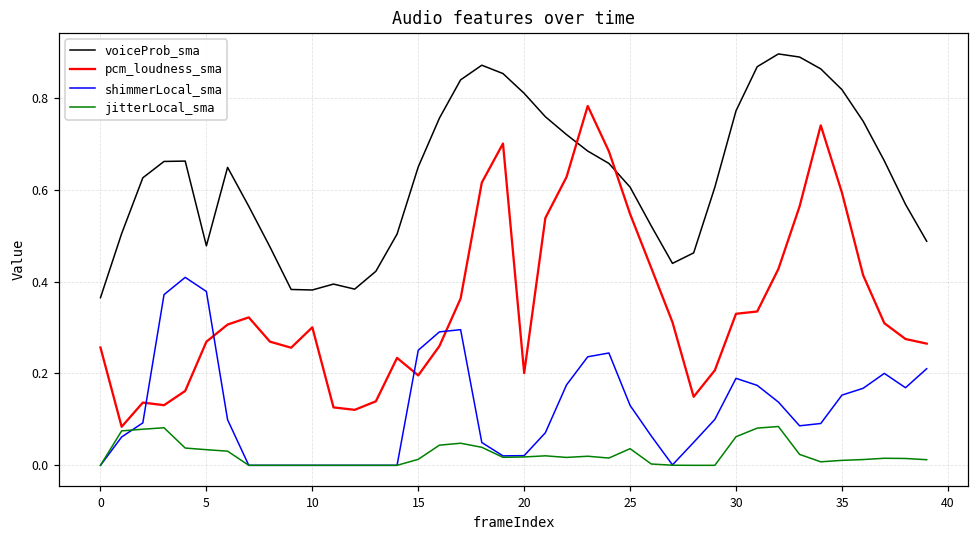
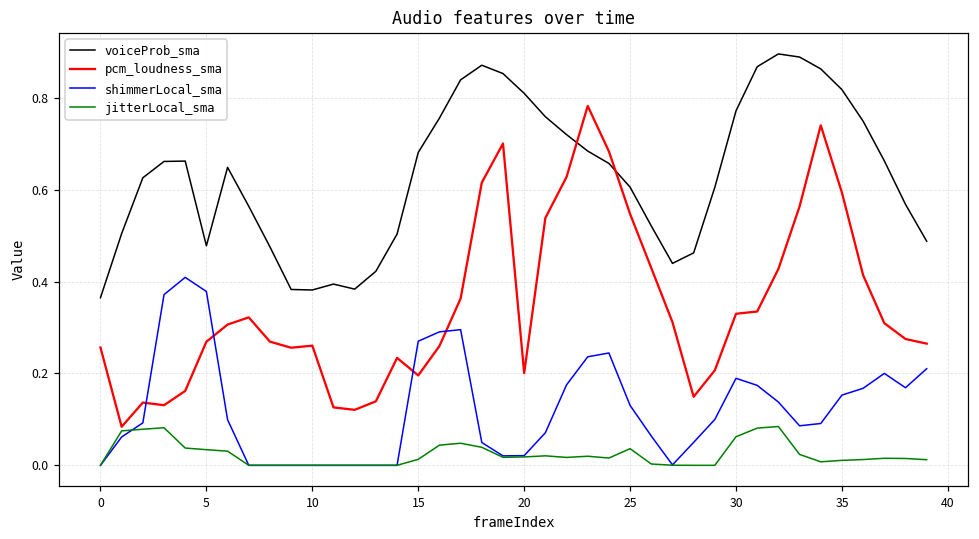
  {
    "voiceProb_sma": {
      "0": 0.36,
      "5": 0.48,
      "10": 0.38,
-     "15": 0.65,
+     "15": 0.68,
      "20": 0.81,
      "25": 0.61,
      "30": 0.77,
      "35": 0.82
    },
    "pcm_loudness_sma": {
      "0": 0.26,
      "5": 0.27,
-     "10": 0.30,
+     "10": 0.26,
      "15": 0.20,
      "20": 0.20,
      "25": 0.55,
      "30": 0.33,
      "35": 0.59
    },
    "shimmerLocal_sma": {
      "5": 0.38,
-     "15": 0.25,
+     "15": 0.27,
      "25": 0.13,
      "30": 0.19,
      "35": 0.15
    },
    "jitterLocal_sma": {
      "5": 0.03,
      "15": 0.01,
      "25": 0.04,
      "30": 0.06,
      "35": 0.01
    }
  }
